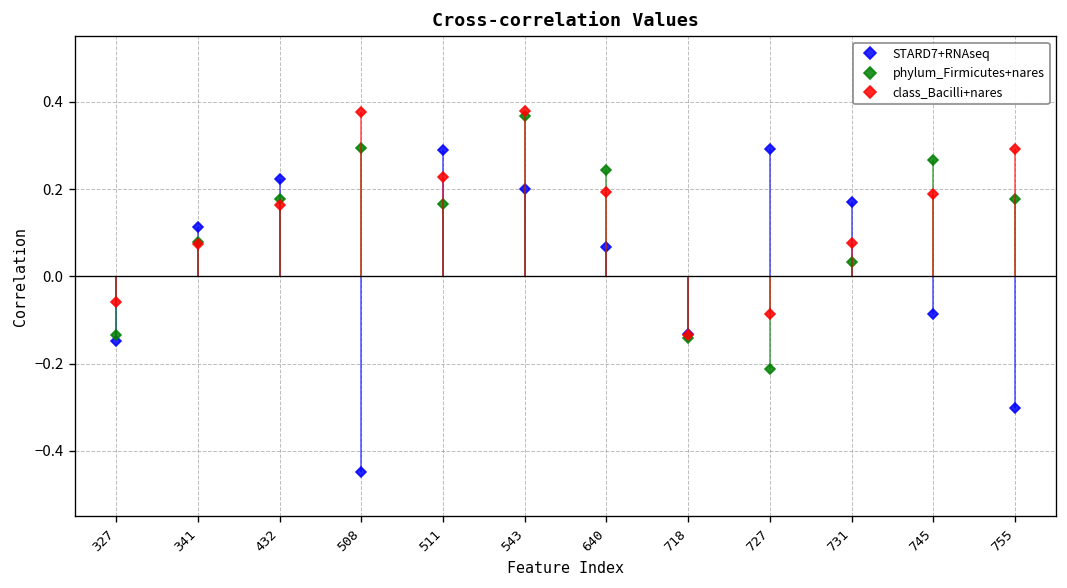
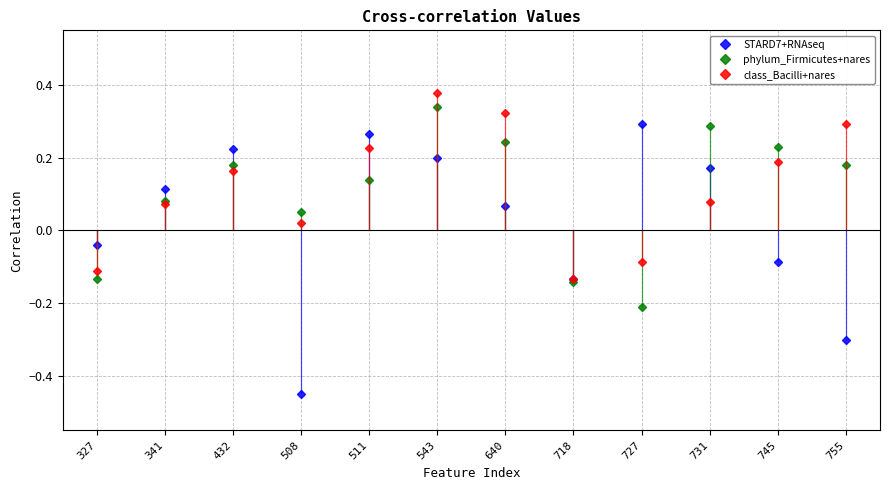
  {
    "STARD7+RNAseq": {
-     "327": -0.15,
+     "327": -0.04,
      "341": 0.11,
      "432": 0.22,
      "508": -0.45,
-     "511": 0.29,
+     "511": 0.26,
      "543": 0.20,
      "640": 0.07,
      "727": 0.29,
      "731": 0.17,
      "745": -0.09,
      "755": -0.30
    },
    "phylum_Firmicutes+nares": {
      "327": -0.13,
      "432": 0.18,
-     "508": 0.29,
-     "511": 0.17,
-     "543": 0.37,
+     "508": 0.05,
+     "511": 0.14,
+     "543": 0.34,
      "640": 0.24,
      "727": -0.21,
-     "731": 0.03,
-     "745": 0.27,
+     "731": 0.29,
+     "745": 0.23,
      "755": 0.18
    },
    "class_Bacilli+nares": {
-     "327": -0.06,
+     "327": -0.11,
      "432": 0.16,
-     "508": 0.38,
+     "508": 0.02,
      "511": 0.23,
      "543": 0.38,
-     "640": 0.19,
+     "640": 0.32,
      "727": -0.09,
      "731": 0.08,
      "745": 0.19,
      "755": 0.29
    }
  }
